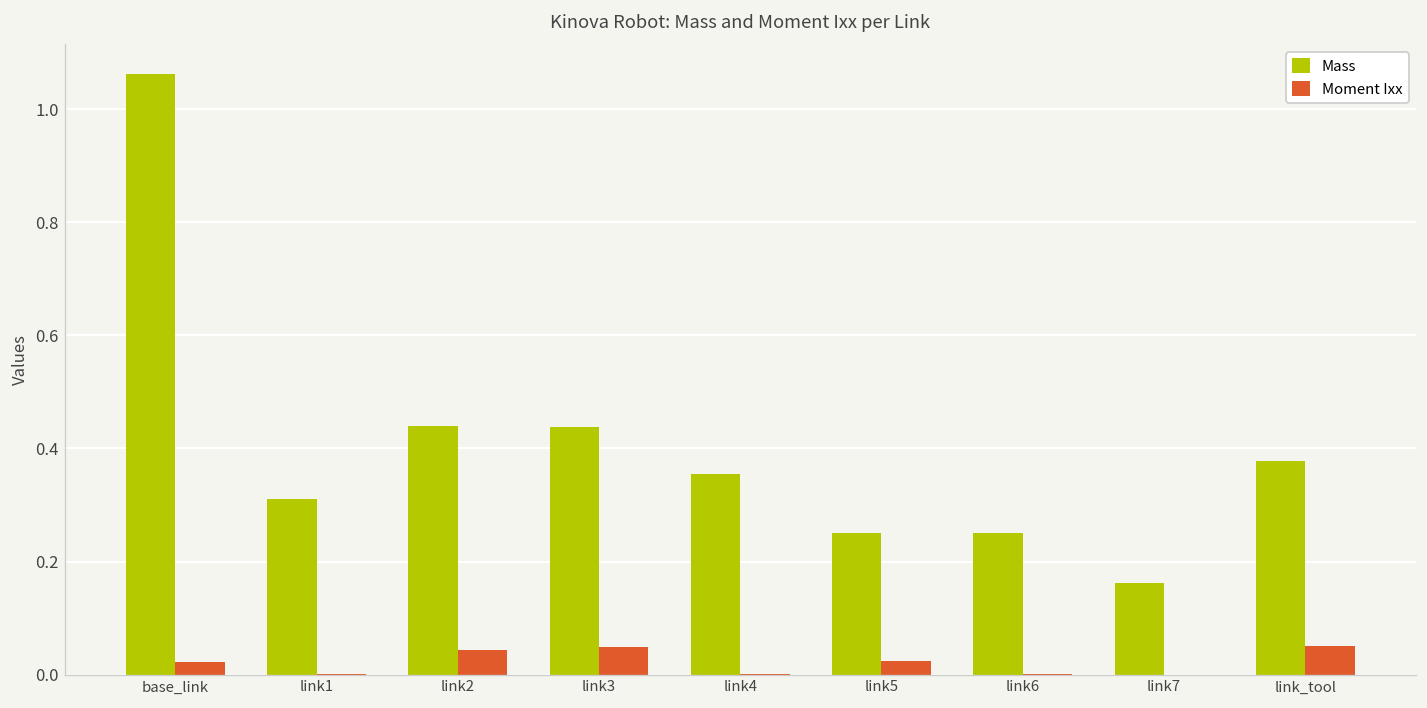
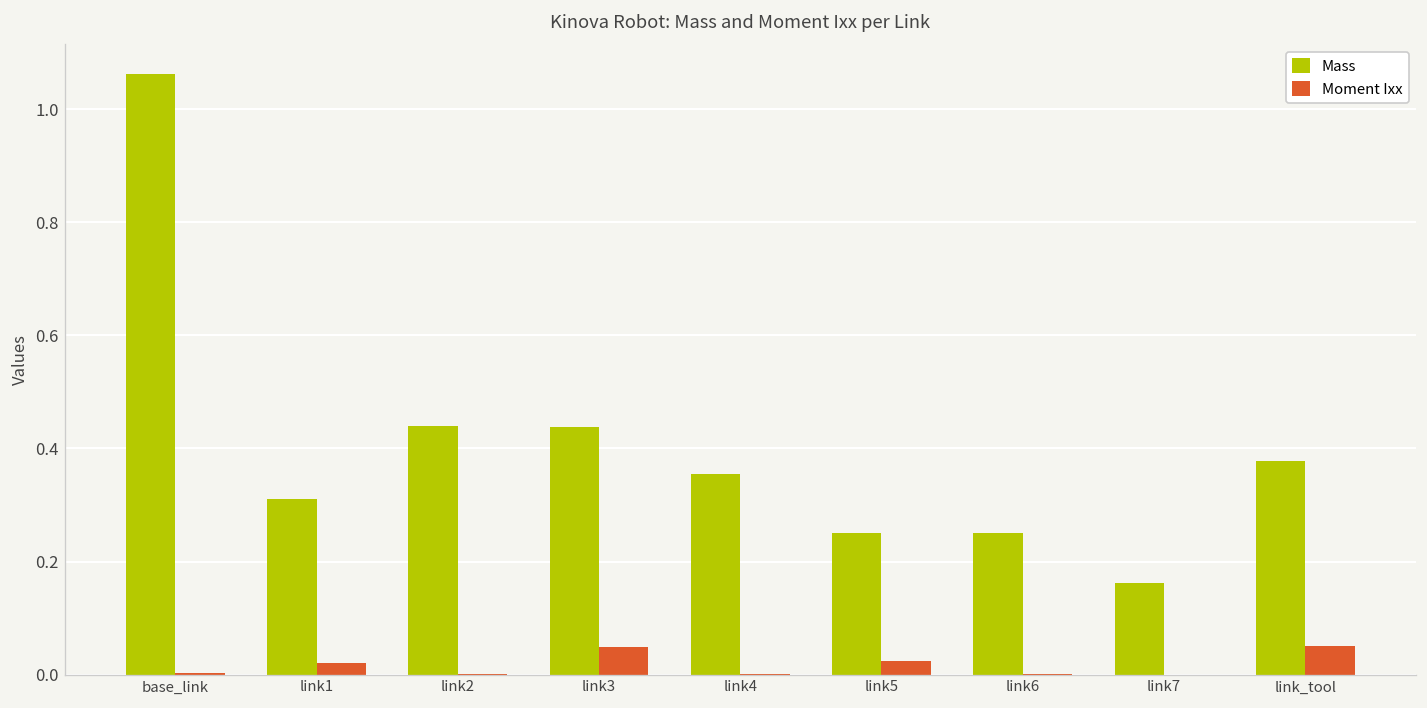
  {
    "Mass": {
      "base_link": 1.06,
      "link1": 0.31,
      "link2": 0.44,
      "link3": 0.44,
      "link4": 0.35,
      "link5": 0.25,
      "link6": 0.25,
      "link7": 0.16,
      "link_tool": 0.38
    },
    "Moment Ixx": {
-     "base_link": 0.02,
-     "link1": 0.00,
-     "link2": 0.04,
+     "base_link": 0.00,
+     "link1": 0.02,
+     "link2": 0.00,
      "link3": 0.05,
      "link5": 0.02,
      "link_tool": 0.05
    }
  }
